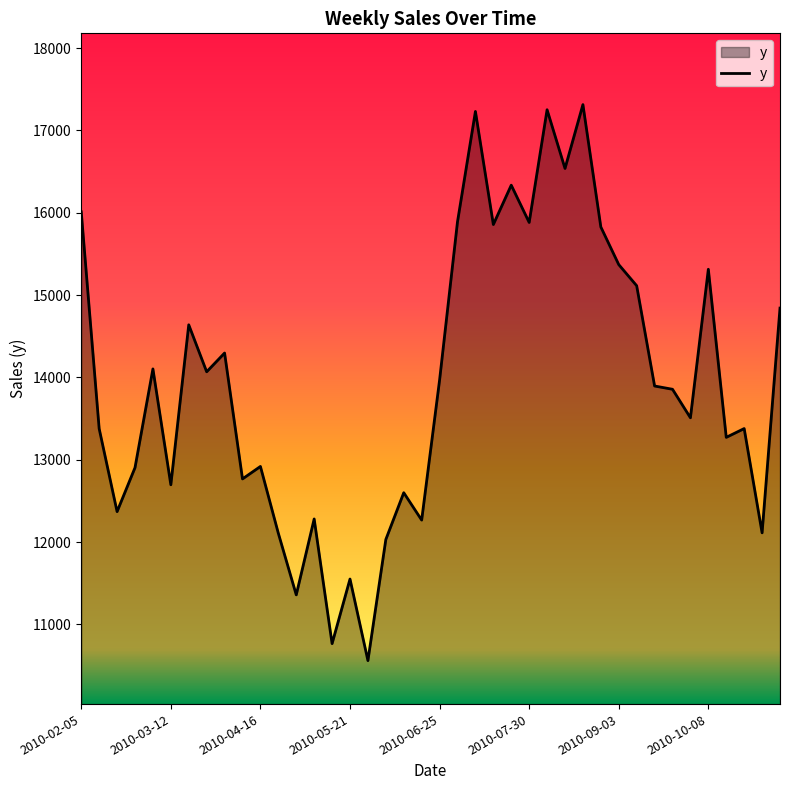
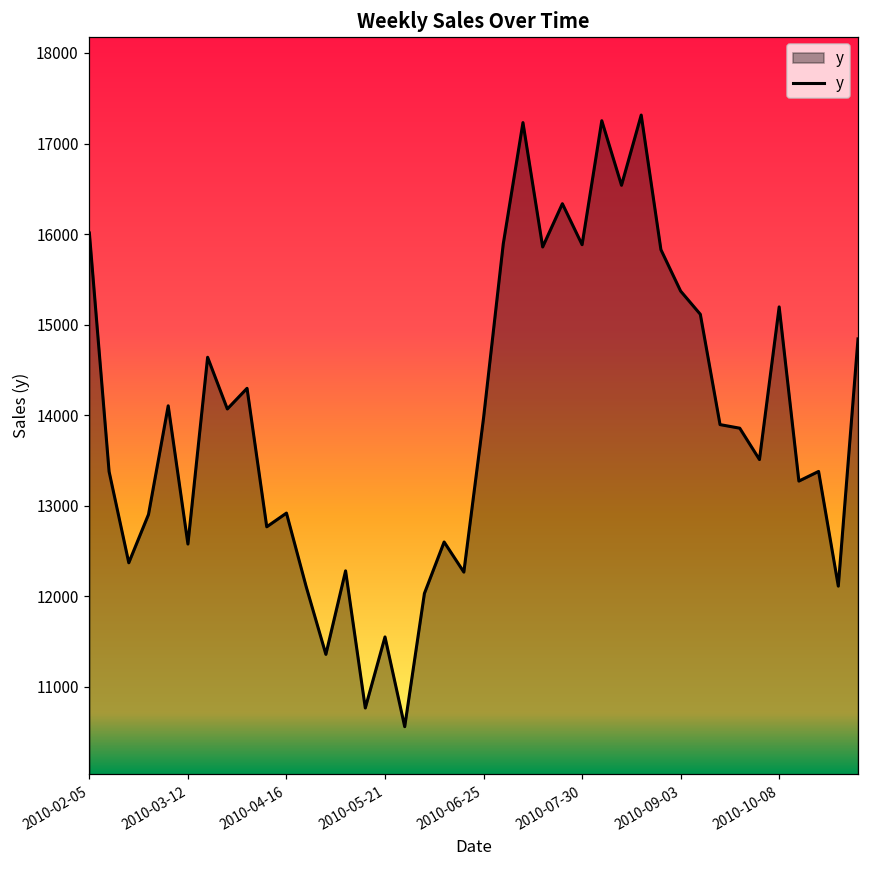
  {
    "2010-02-05": 16000,
-   "2010-03-12": 12700,
+   "2010-03-12": 12600,
    "2010-04-16": 12900,
    "2010-05-21": 11600,
    "2010-06-25": 14000,
    "2010-07-30": 15900,
    "2010-09-03": 15400,
-   "2010-10-08": 15300
+   "2010-10-08": 15200
  }
